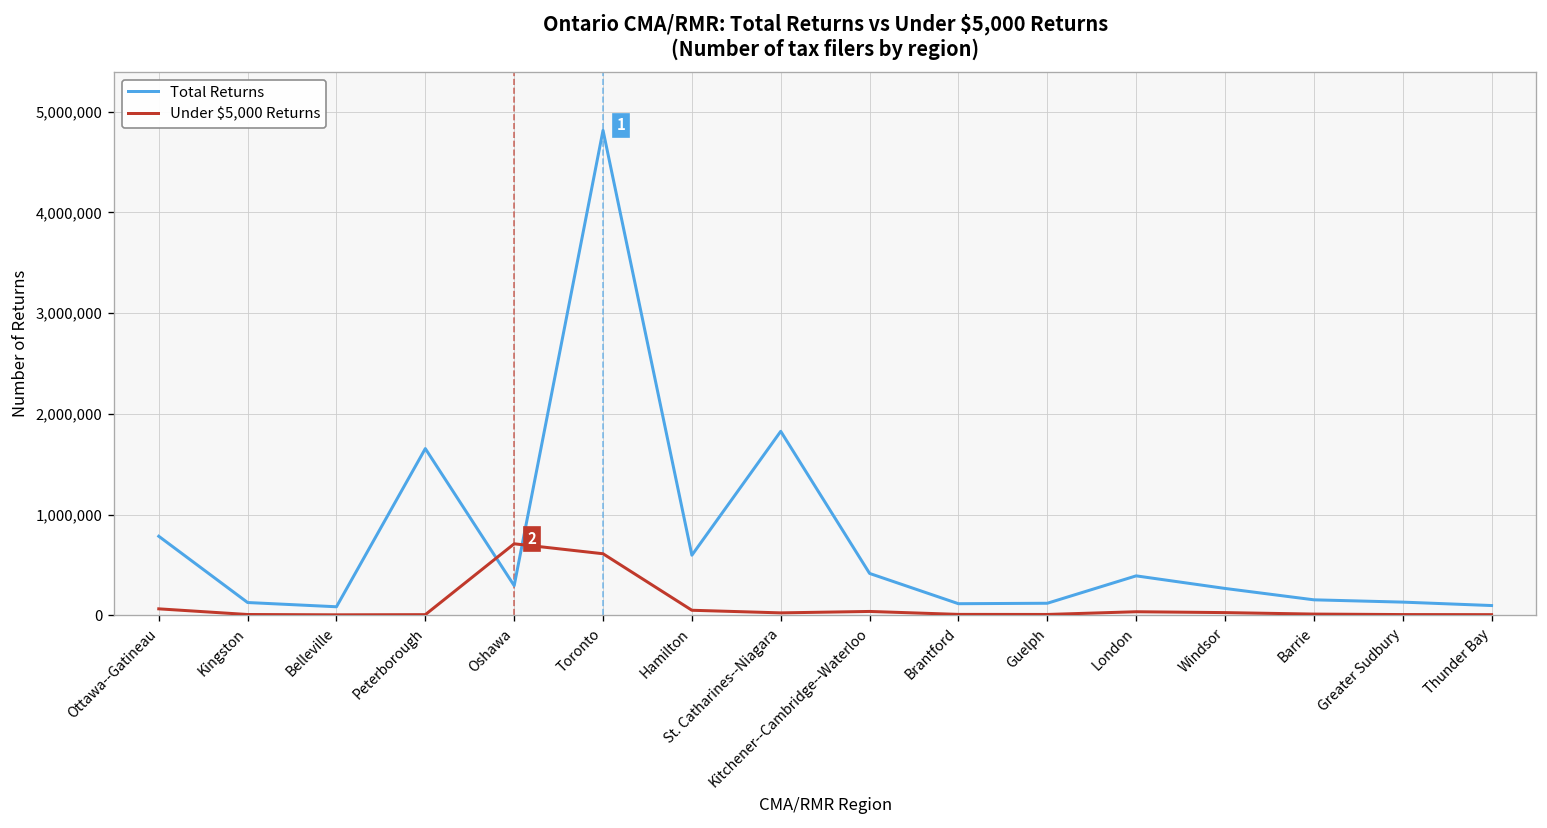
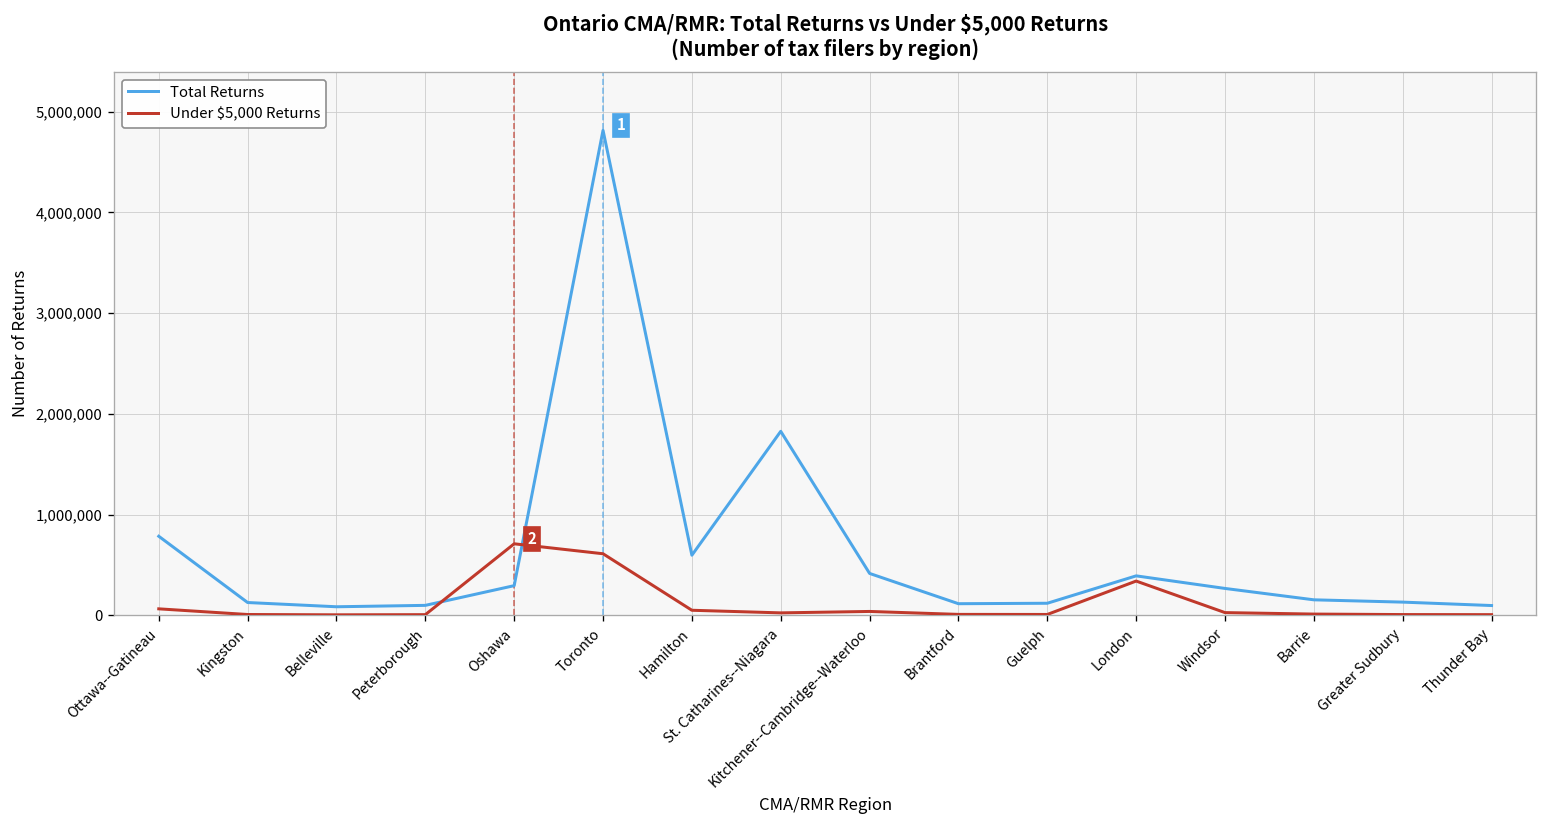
  {
    "Total Returns": {
      "Ottawa--Gatineau": "800,000",
      "Kingston": "100,000",
      "Belleville": "100,000",
-     "Peterborough": "1,700,000",
+     "Peterborough": "100,000",
      "Oshawa": "300,000",
      "Hamilton": "600,000",
      "St. Catharines--Niagara": "1,800,000",
      "Kitchener--Cambridge--Waterloo": "400,000",
      "Brantford": "100,000",
      "Guelph": "100,000",
      "London": "400,000",
      "Windsor": "300,000",
      "Barrie": "200,000",
      "Greater Sudbury": "100,000",
      "Thunder Bay": "100,000"
    },
    "Under $5,000 Returns": {
      "Ottawa--Gatineau": "100,000",
      "Kingston": "0",
      "Belleville": "0",
      "Peterborough": "0",
      "Toronto": "600,000",
      "Hamilton": "100,000",
      "St. Catharines--Niagara": "0",
      "Kitchener--Cambridge--Waterloo": "0",
      "Brantford": "0",
      "Guelph": "0",
-     "London": "0",
+     "London": "300,000",
      "Windsor": "0",
      "Barrie": "0",
      "Greater Sudbury": "0",
      "Thunder Bay": "0"
    }
  }
